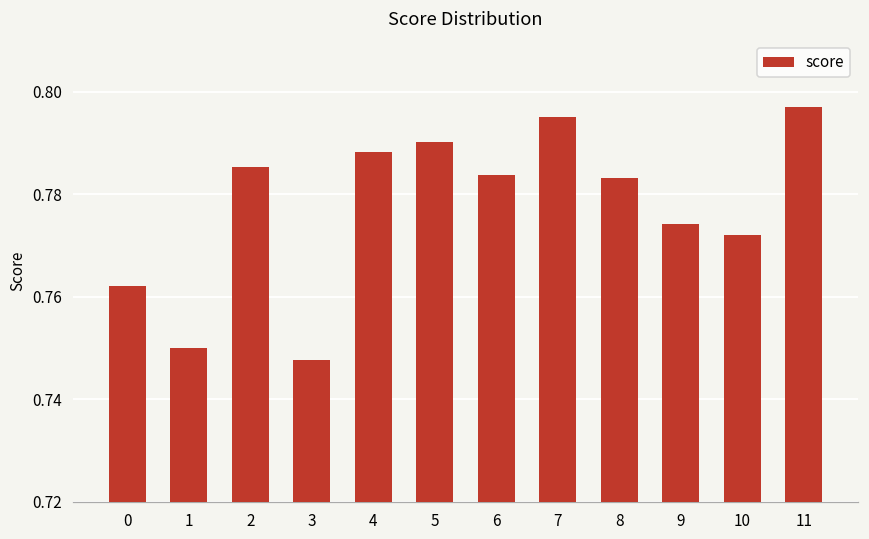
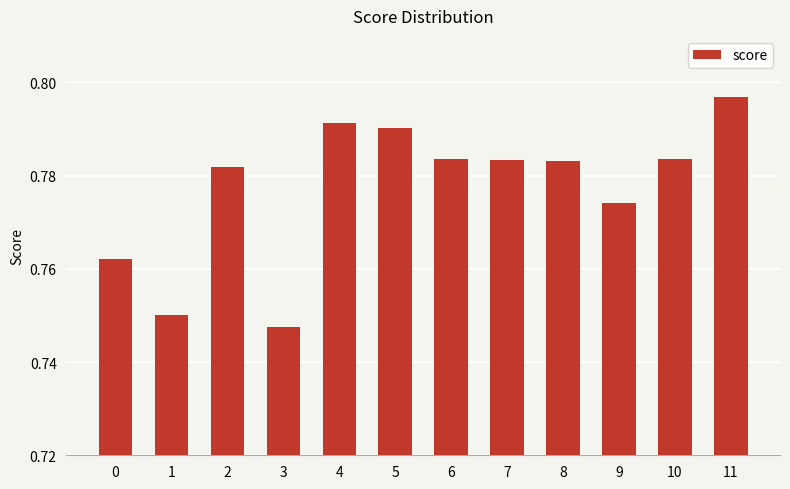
  {
    "0": 0.762,
    "1": 0.750,
-   "2": 0.785,
+   "2": 0.782,
    "3": 0.748,
-   "4": 0.788,
+   "4": 0.791,
    "5": 0.790,
    "6": 0.784,
-   "7": 0.795,
+   "7": 0.783,
    "8": 0.783,
    "9": 0.774,
-   "10": 0.772,
+   "10": 0.784,
    "11": 0.797
  }
